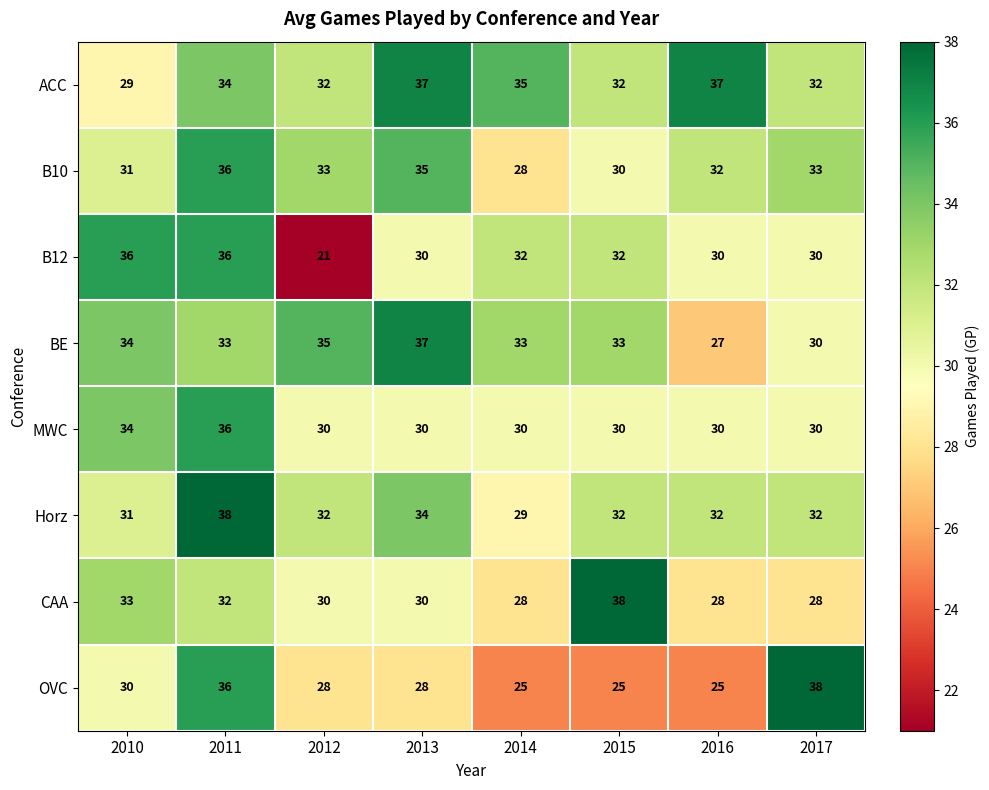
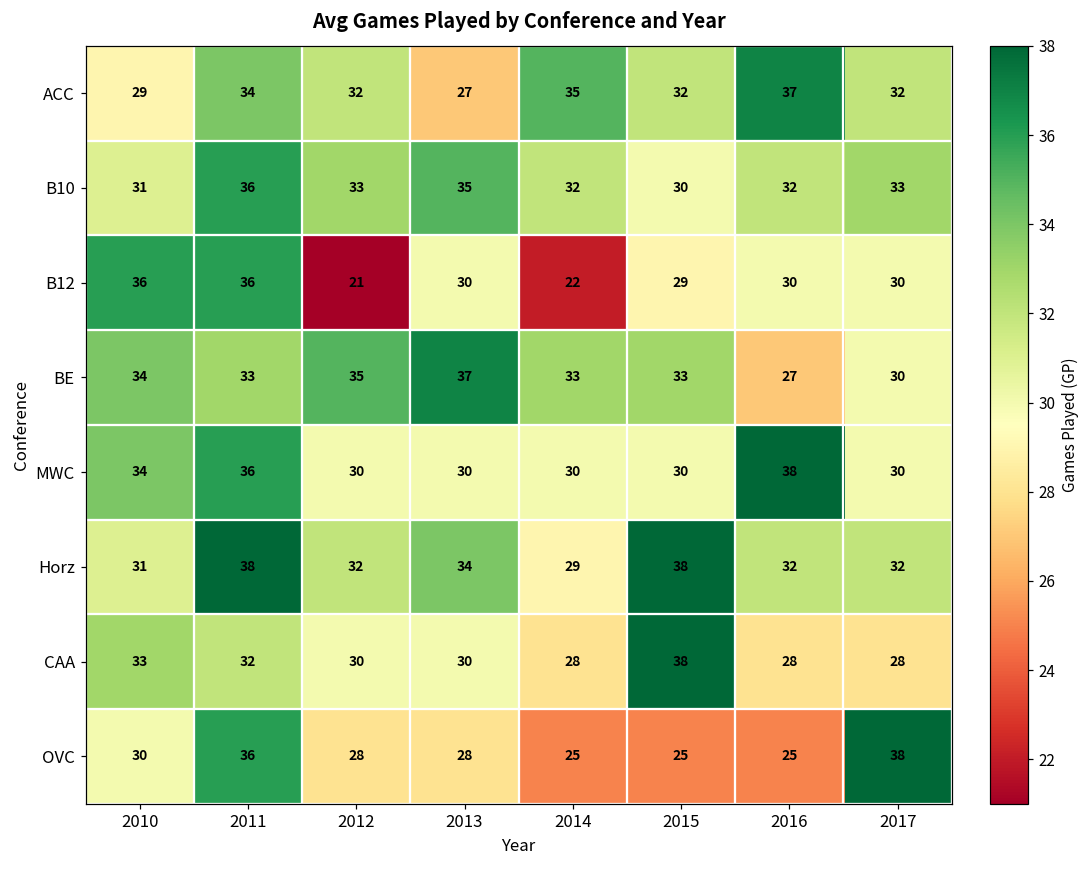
  {
    "ACC": {
      "2010": 29,
      "2011": 34,
      "2012": 32,
-     "2013": 37,
+     "2013": 27,
      "2014": 35,
      "2015": 32,
      "2016": 37,
      "2017": 32
    },
    "B10": {
      "2010": 31,
      "2011": 36,
      "2012": 33,
      "2013": 35,
-     "2014": 28,
+     "2014": 32,
      "2015": 30,
      "2016": 32,
      "2017": 33
    },
    "B12": {
      "2010": 36,
      "2011": 36,
      "2012": 21,
      "2013": 30,
-     "2014": 32,
-     "2015": 32,
+     "2014": 22,
+     "2015": 29,
      "2016": 30,
      "2017": 30
    },
    "BE": {
      "2010": 34,
      "2011": 33,
      "2012": 35,
      "2013": 37,
      "2014": 33,
      "2015": 33,
      "2016": 27,
      "2017": 30
    },
    "MWC": {
      "2010": 34,
      "2011": 36,
      "2012": 30,
      "2013": 30,
      "2014": 30,
      "2015": 30,
-     "2016": 30,
+     "2016": 38,
      "2017": 30
    },
    "Horz": {
      "2010": 31,
      "2011": 38,
      "2012": 32,
      "2013": 34,
      "2014": 29,
-     "2015": 32,
+     "2015": 38,
      "2016": 32,
      "2017": 32
    },
    "CAA": {
      "2010": 33,
      "2011": 32,
      "2012": 30,
      "2013": 30,
      "2014": 28,
      "2015": 38,
      "2016": 28,
      "2017": 28
    },
    "OVC": {
      "2010": 30,
      "2011": 36,
      "2012": 28,
      "2013": 28,
      "2014": 25,
      "2015": 25,
      "2016": 25,
      "2017": 38
    }
  }
